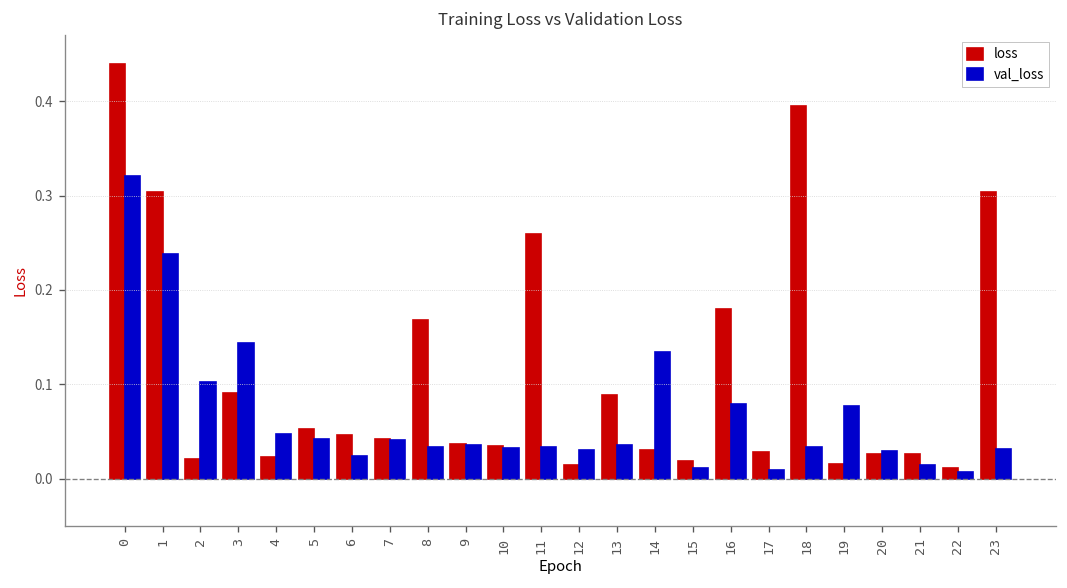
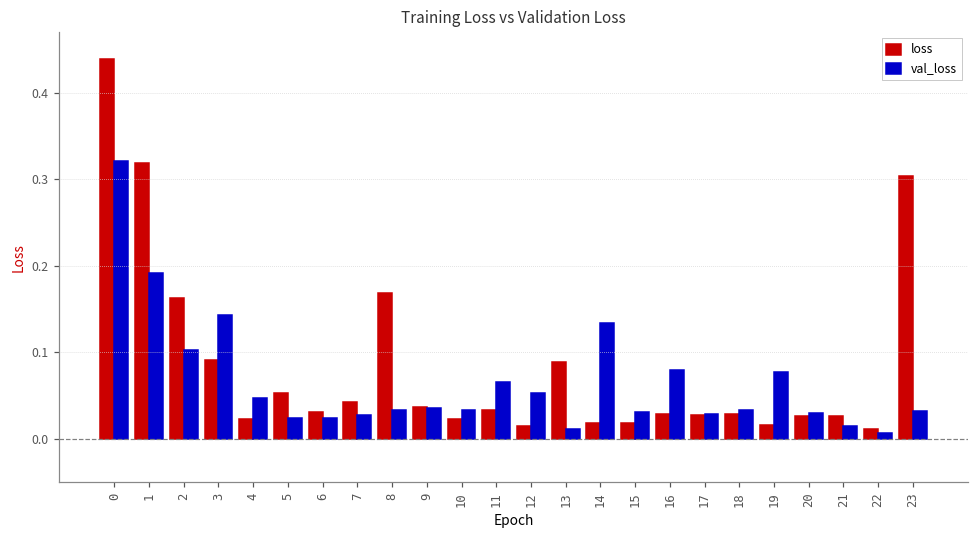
  {
    "loss": {
      "0": 0.44,
-     "1": 0.30,
-     "2": 0.02,
+     "1": 0.32,
+     "2": 0.16,
      "3": 0.09,
      "4": 0.02,
      "5": 0.05,
-     "6": 0.05,
+     "6": 0.03,
      "7": 0.04,
      "8": 0.17,
      "9": 0.04,
-     "10": 0.03,
-     "11": 0.26,
+     "10": 0.02,
+     "11": 0.03,
      "12": 0.01,
      "13": 0.09,
-     "14": 0.03,
+     "14": 0.02,
      "15": 0.02,
-     "16": 0.18,
+     "16": 0.03,
      "17": 0.03,
-     "18": 0.40,
+     "18": 0.03,
      "19": 0.02,
      "20": 0.03,
      "21": 0.03,
      "22": 0.01,
      "23": 0.30
    },
    "val_loss": {
      "0": 0.32,
-     "1": 0.24,
+     "1": 0.19,
      "2": 0.10,
      "3": 0.14,
      "4": 0.05,
-     "5": 0.04,
+     "5": 0.02,
      "6": 0.02,
-     "7": 0.04,
+     "7": 0.03,
      "8": 0.03,
      "9": 0.04,
      "10": 0.03,
-     "11": 0.03,
-     "12": 0.03,
-     "13": 0.04,
+     "11": 0.07,
+     "12": 0.05,
+     "13": 0.01,
      "14": 0.13,
-     "15": 0.01,
+     "15": 0.03,
      "16": 0.08,
-     "17": 0.01,
+     "17": 0.03,
      "18": 0.03,
      "19": 0.08,
      "20": 0.03,
      "21": 0.01,
      "22": 0.01,
      "23": 0.03
    }
  }
